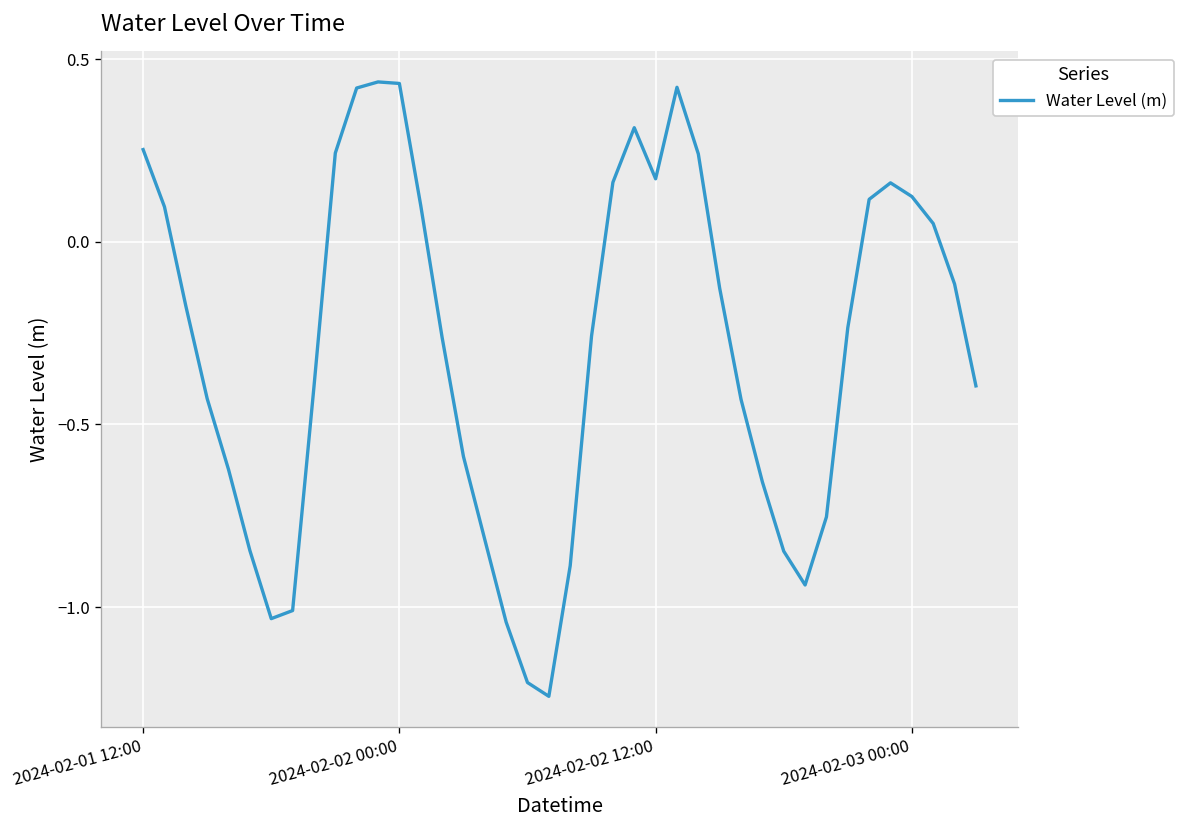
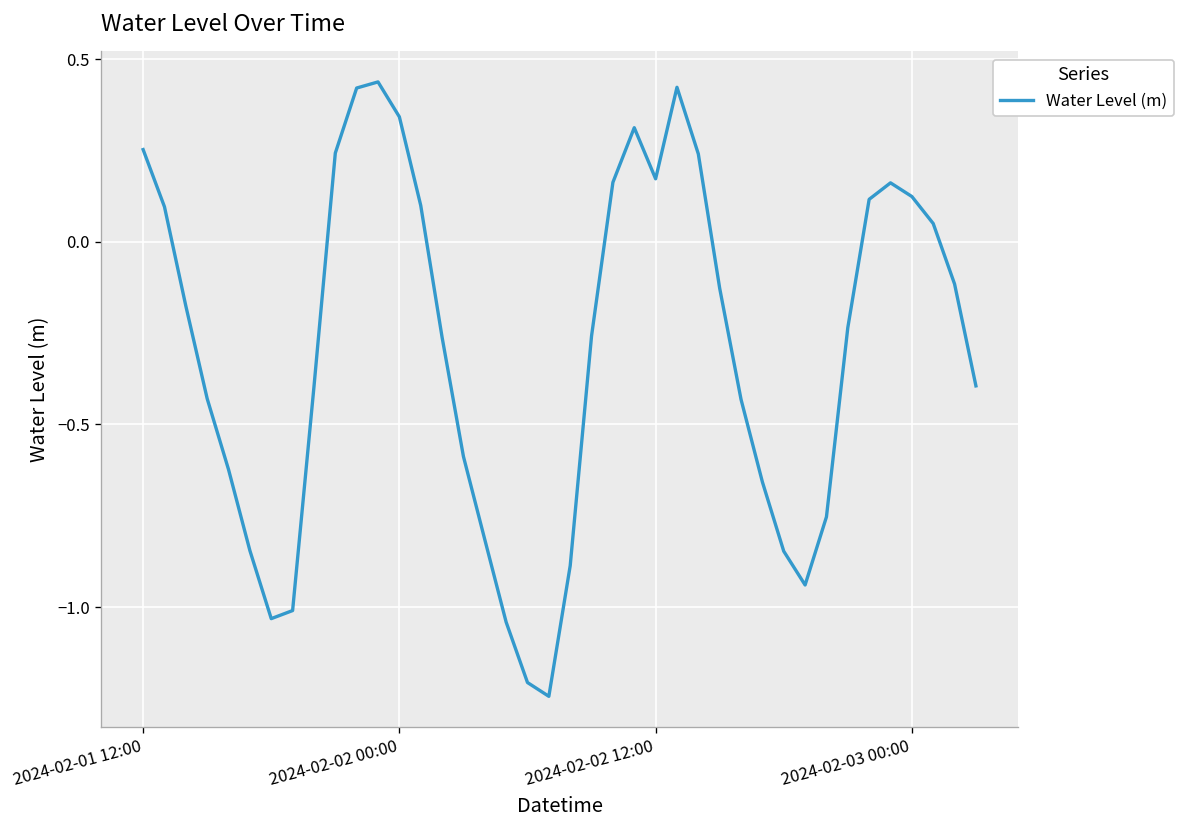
  {
    "2024-02-01 12:00": 0.25,
-   "2024-02-02 00:00": 0.43,
+   "2024-02-02 00:00": 0.34,
    "2024-02-02 12:00": 0.17,
    "2024-02-03 00:00": 0.12
  }
